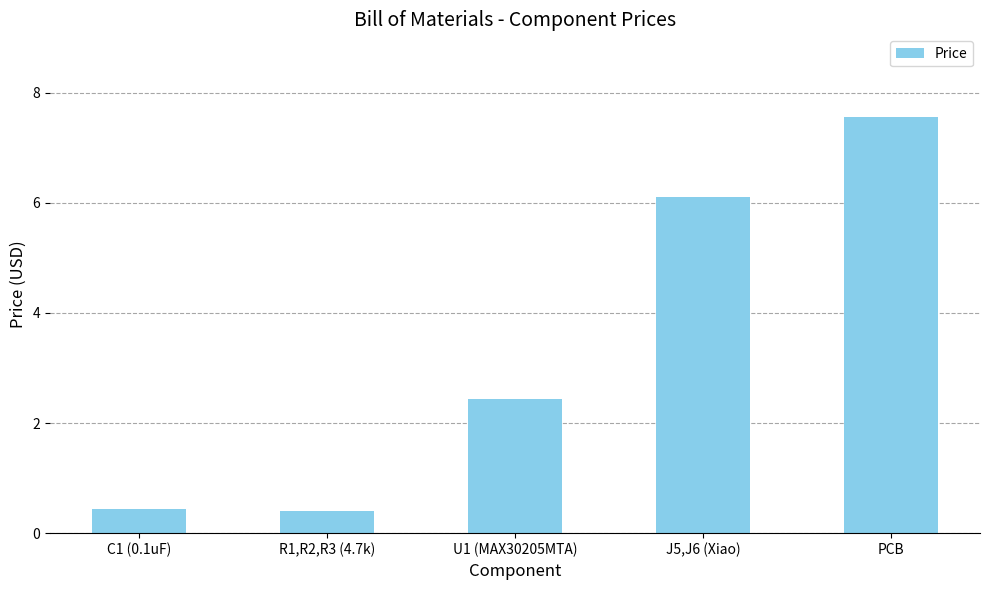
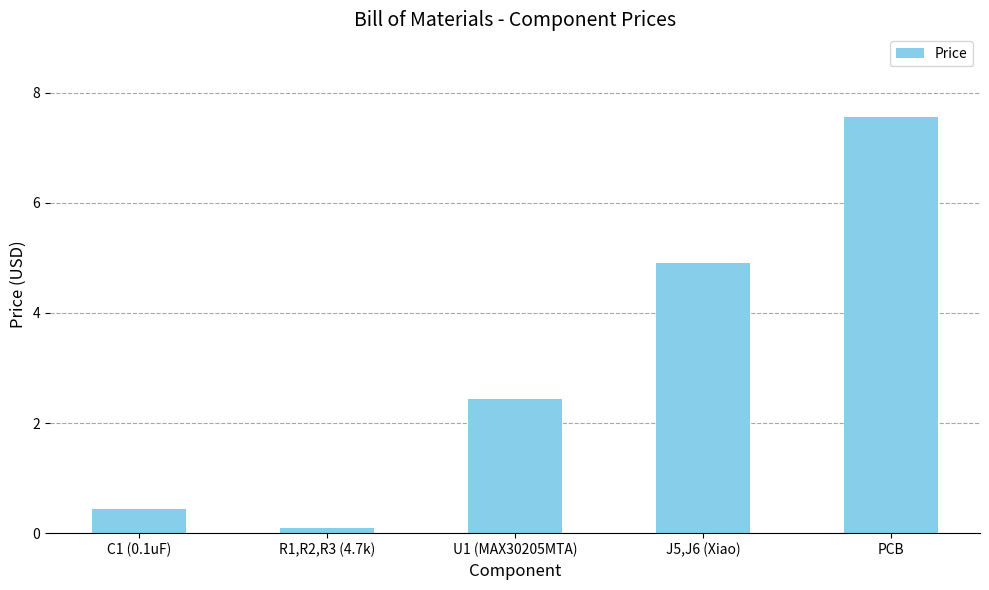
  {
    "C1 (0.1uF)": 0.4,
-   "R1,R2,R3 (4.7k)": 0.4,
+   "R1,R2,R3 (4.7k)": 0.1,
    "U1 (MAX30205MTA)": 2.4,
-   "J5,J6 (Xiao)": 6.1,
+   "J5,J6 (Xiao)": 4.9,
    "PCB": 7.6
  }
